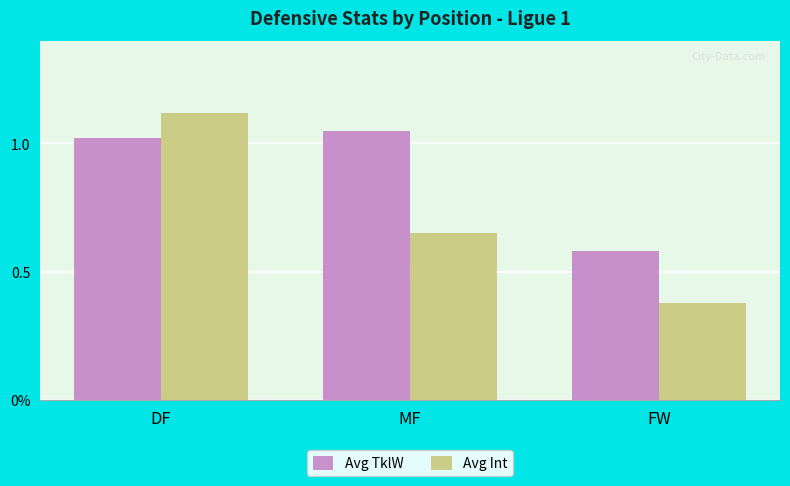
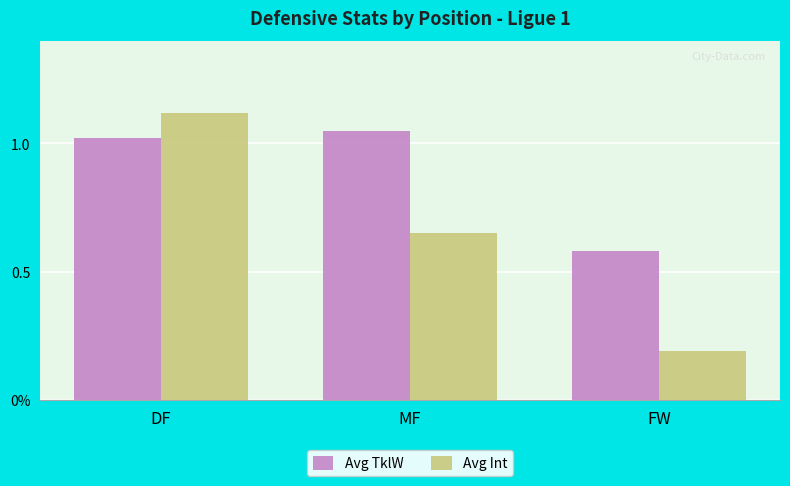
  {
    "Avg TklW": {
      "DF": 1.02,
      "MF": 1.05,
      "FW": 0.58
    },
    "Avg Int": {
      "DF": 1.12,
      "MF": 0.65,
-     "FW": 0.38
+     "FW": 0.19
    }
  }
